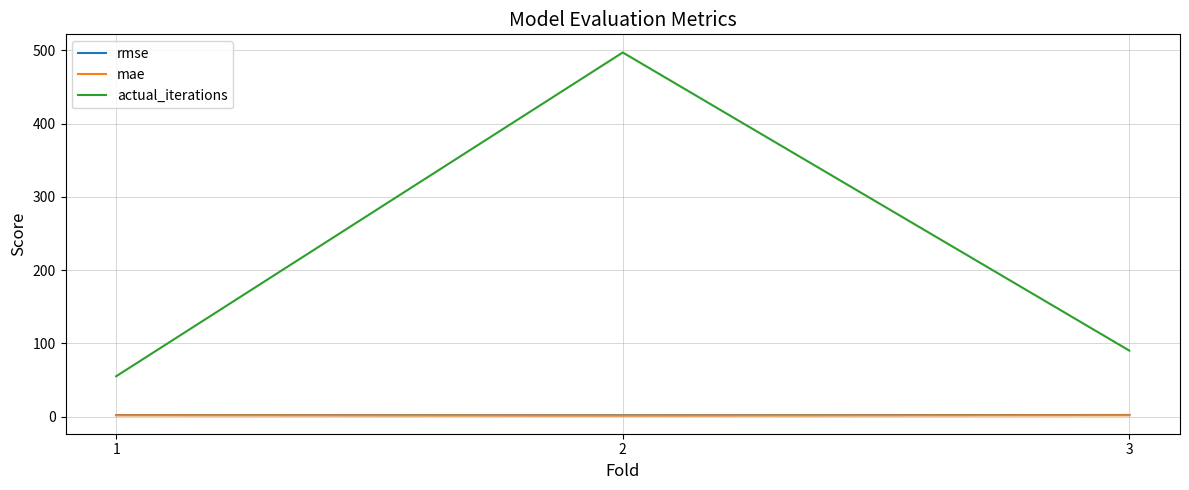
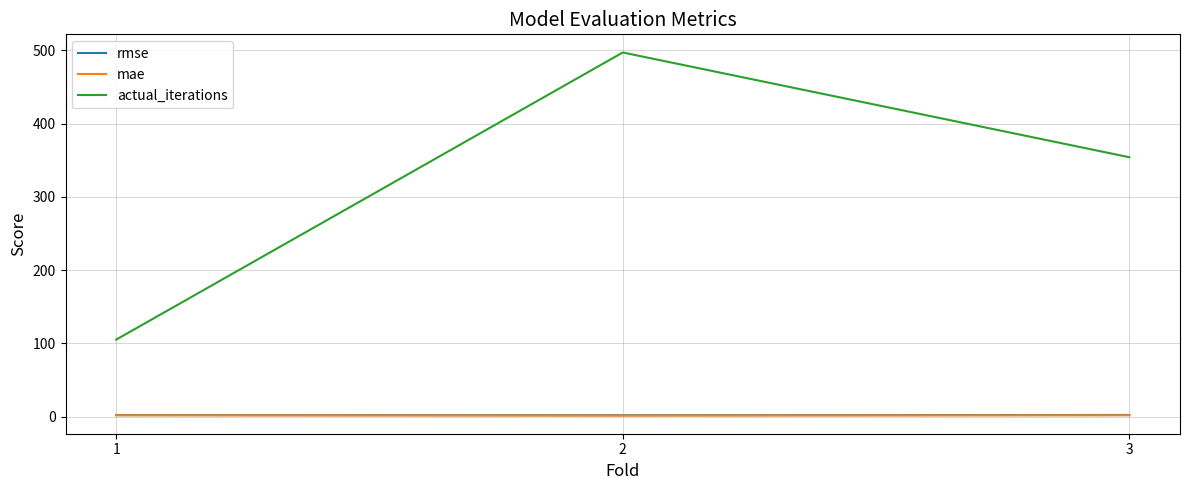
  {
    "actual_iterations": {
-     "1": 60,
+     "1": 110,
      "2": 500,
-     "3": 90
+     "3": 350
    }
  }
